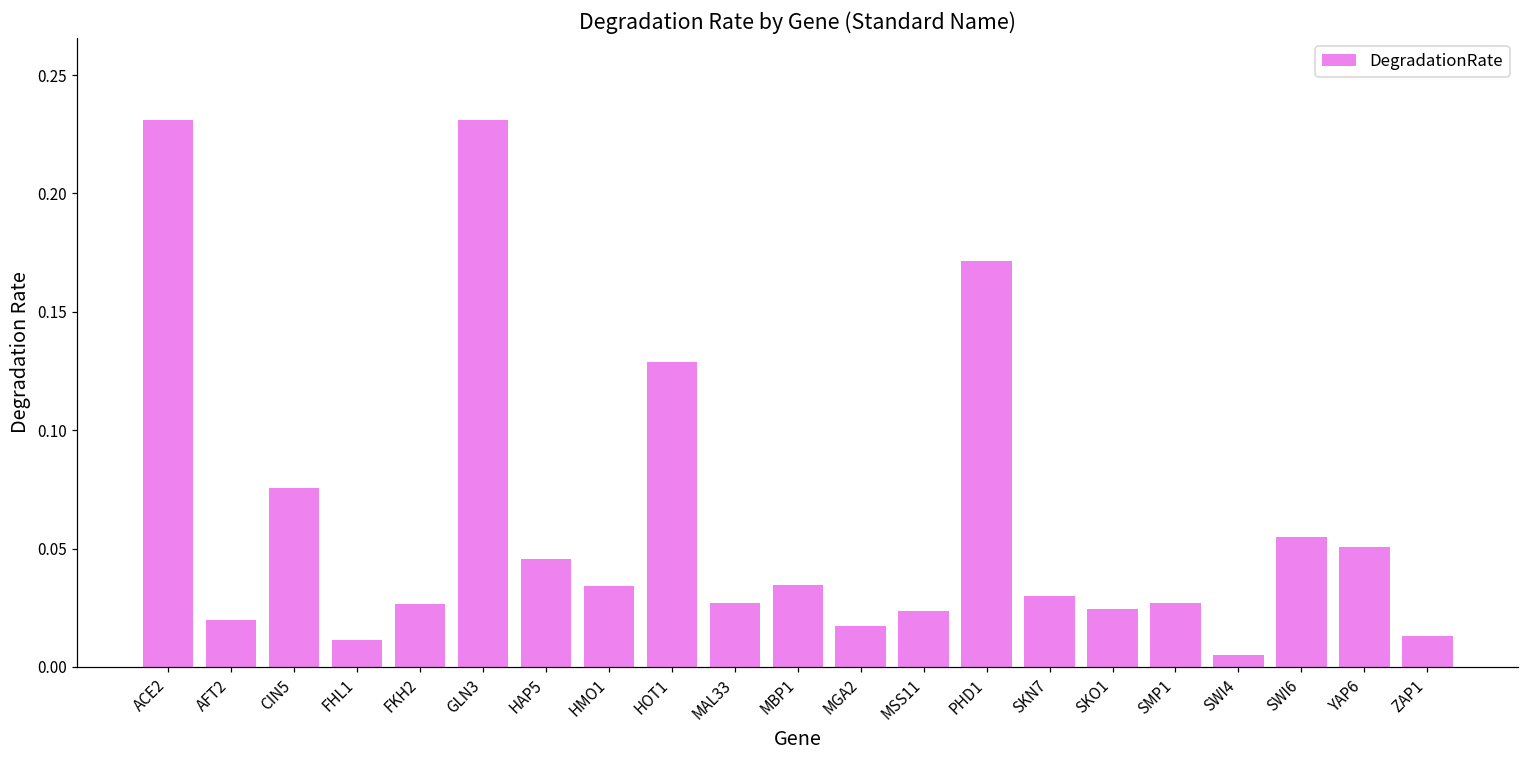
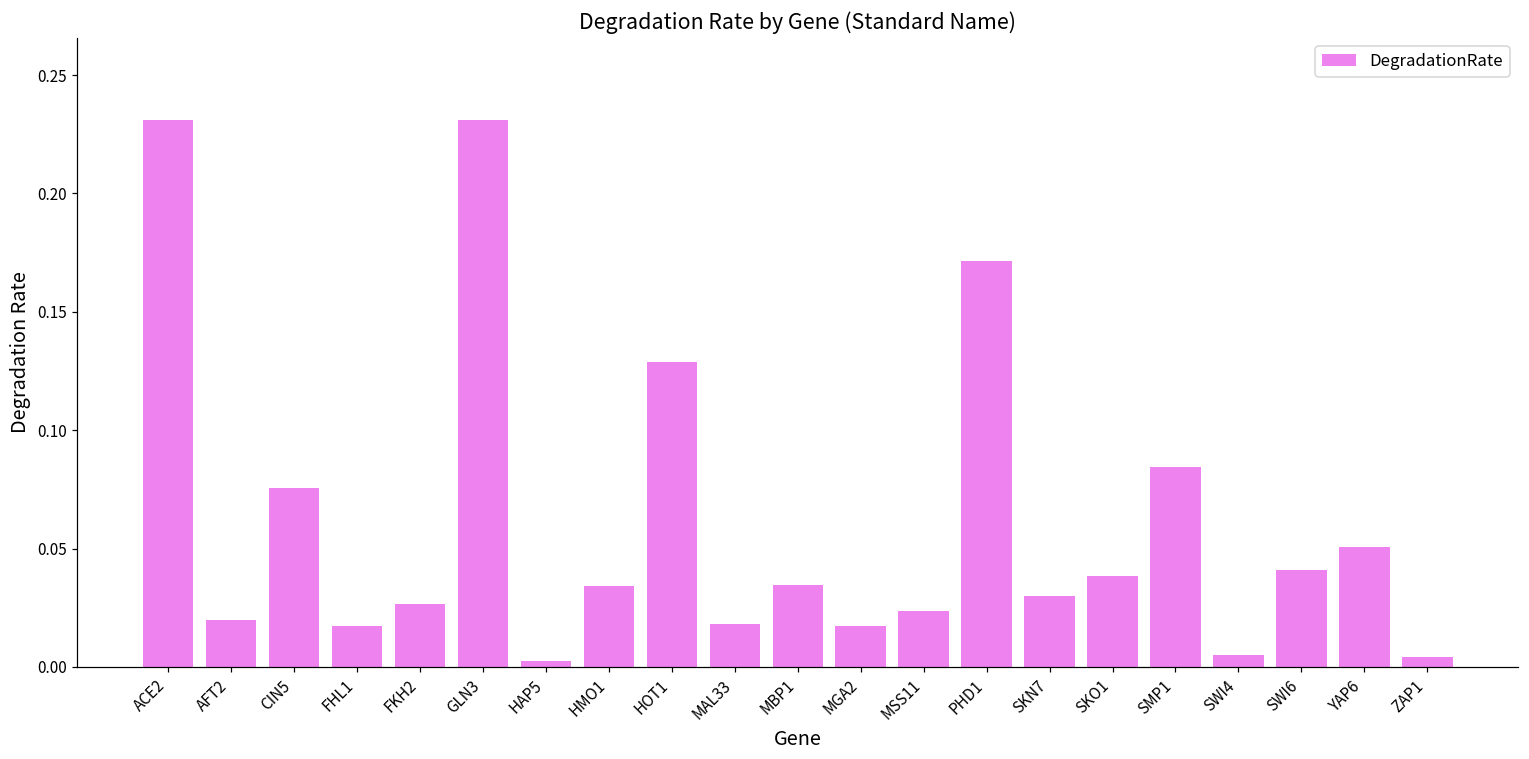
  {
    "ACE2": 0.231,
    "AFT2": 0.020,
    "CIN5": 0.075,
-   "FHL1": 0.011,
+   "FHL1": 0.017,
    "FKH2": 0.027,
    "GLN3": 0.231,
-   "HAP5": 0.046,
+   "HAP5": 0.002,
    "HMO1": 0.034,
    "HOT1": 0.129,
-   "MAL33": 0.027,
+   "MAL33": 0.018,
    "MBP1": 0.035,
    "MGA2": 0.017,
    "MSS11": 0.023,
    "PHD1": 0.171,
    "SKN7": 0.030,
-   "SKO1": 0.024,
-   "SMP1": 0.027,
+   "SKO1": 0.039,
+   "SMP1": 0.084,
    "SWI4": 0.005,
-   "SWI6": 0.055,
+   "SWI6": 0.041,
    "YAP6": 0.051,
-   "ZAP1": 0.013
+   "ZAP1": 0.004
  }
